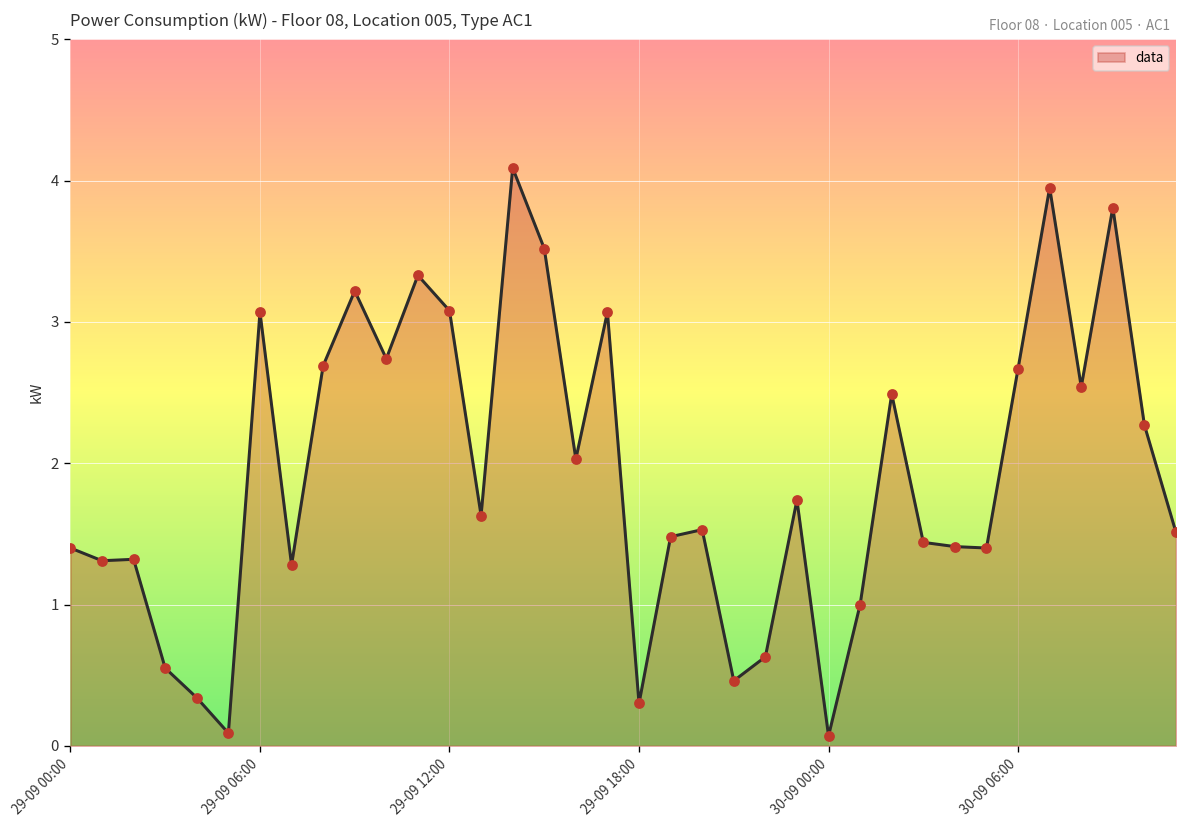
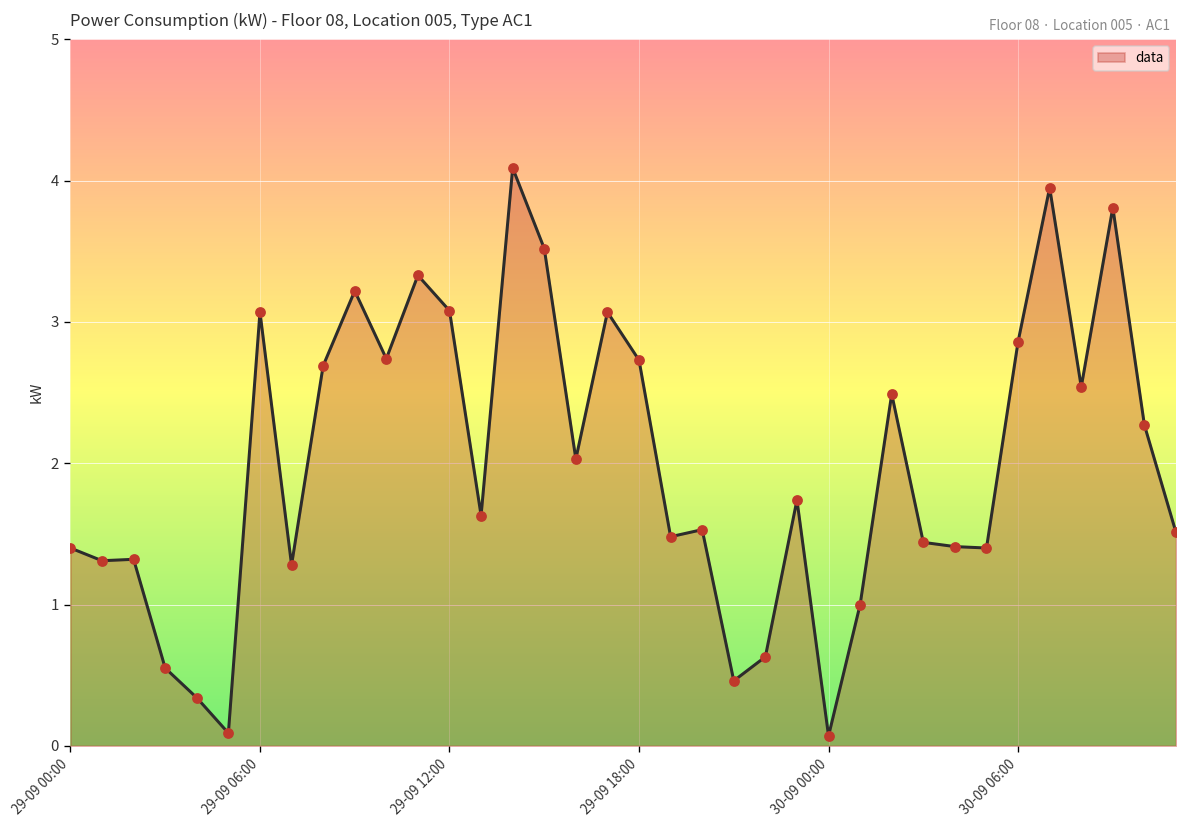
  {
    "29-09 00:00": 1.40,
    "29-09 06:00": 3.07,
    "29-09 12:00": 3.08,
-   "29-09 18:00": 0.30,
+   "29-09 18:00": 2.73,
    "30-09 00:00": 0.07,
-   "30-09 06:00": 2.67
+   "30-09 06:00": 2.86
  }
